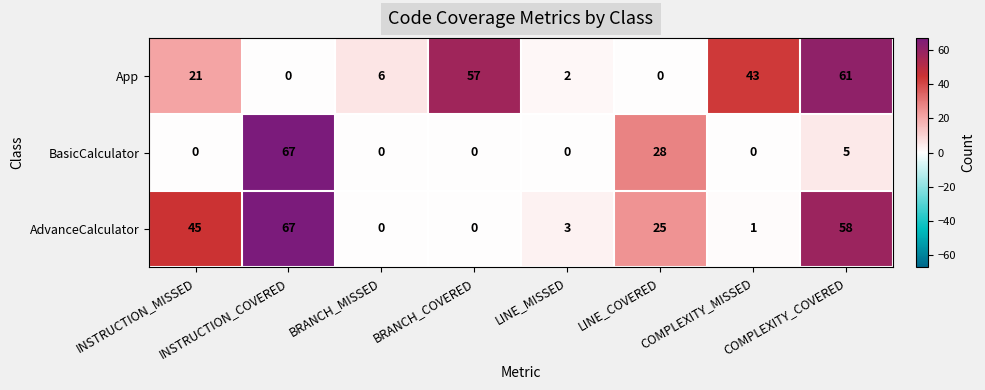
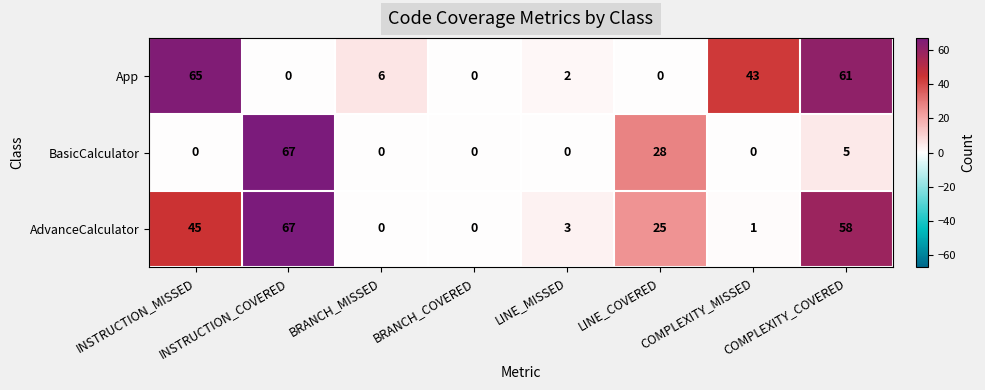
  {
    "App": {
-     "INSTRUCTION_MISSED": 21,
+     "INSTRUCTION_MISSED": 65,
      "INSTRUCTION_COVERED": 0,
      "BRANCH_MISSED": 6,
-     "BRANCH_COVERED": 57,
+     "BRANCH_COVERED": 0,
      "LINE_MISSED": 2,
      "LINE_COVERED": 0,
      "COMPLEXITY_MISSED": 43,
      "COMPLEXITY_COVERED": 61
    },
    "BasicCalculator": {
      "INSTRUCTION_MISSED": 0,
      "INSTRUCTION_COVERED": 67,
      "BRANCH_MISSED": 0,
      "BRANCH_COVERED": 0,
      "LINE_MISSED": 0,
      "LINE_COVERED": 28,
      "COMPLEXITY_MISSED": 0,
      "COMPLEXITY_COVERED": 5
    },
    "AdvanceCalculator": {
      "INSTRUCTION_MISSED": 45,
      "INSTRUCTION_COVERED": 67,
      "BRANCH_MISSED": 0,
      "BRANCH_COVERED": 0,
      "LINE_MISSED": 3,
      "LINE_COVERED": 25,
      "COMPLEXITY_MISSED": 1,
      "COMPLEXITY_COVERED": 58
    }
  }
